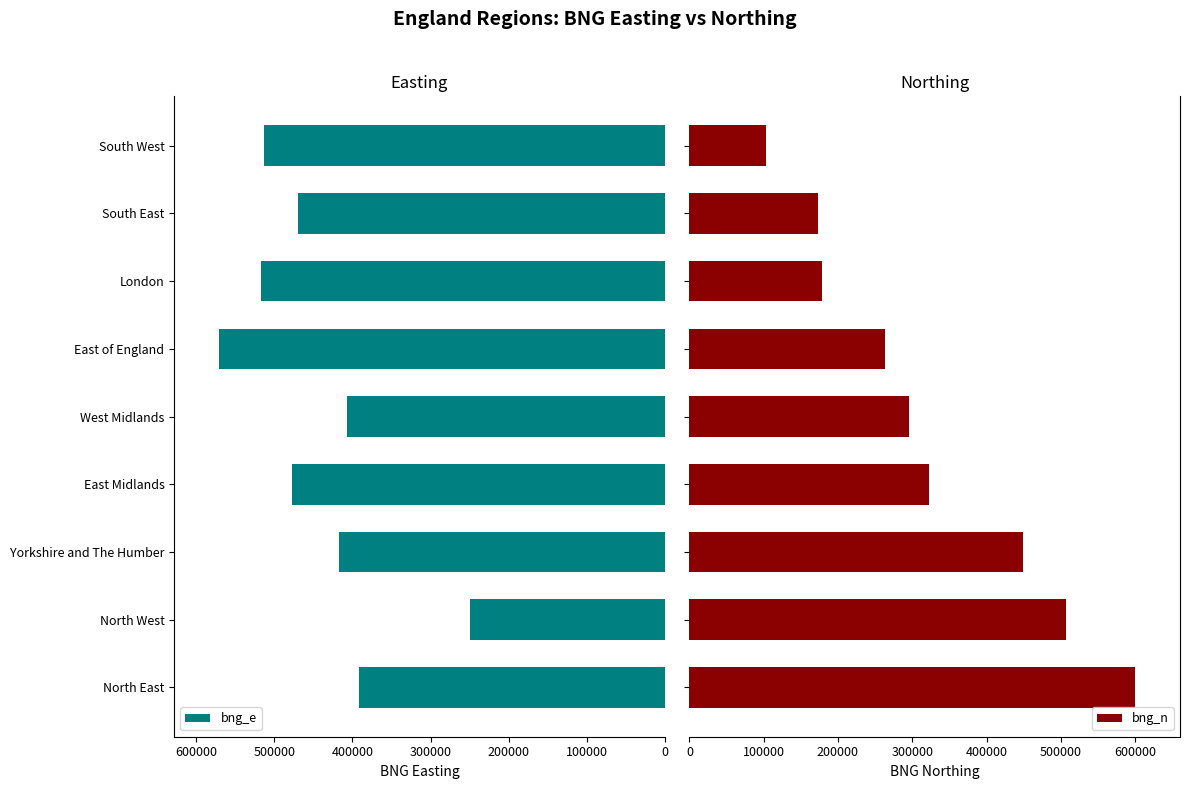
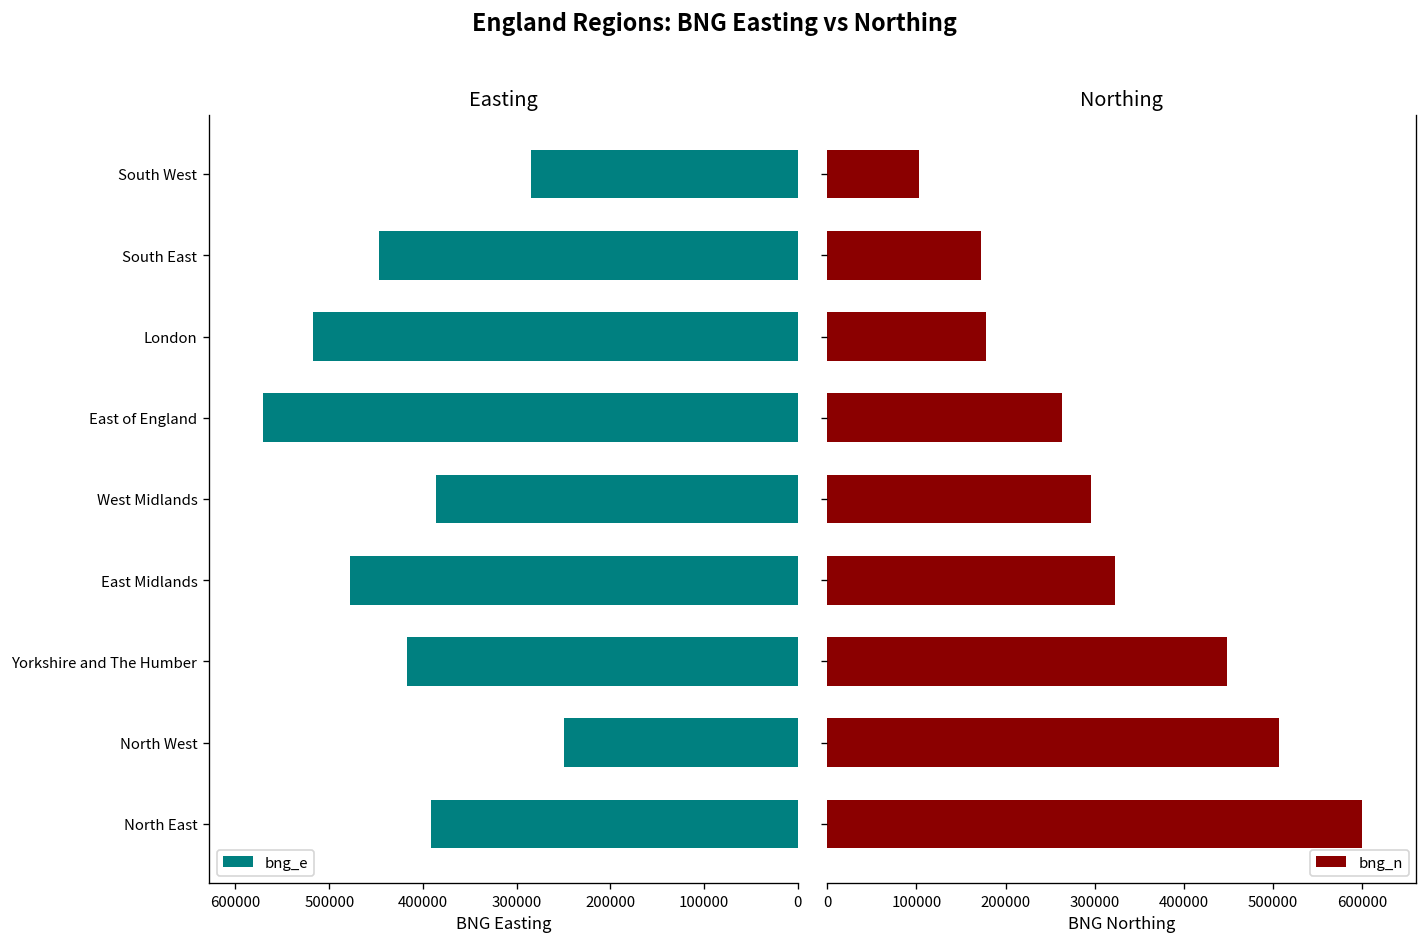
  {
    "Easting": {
-     "South West": 510000,
-     "South East": 470000,
+     "South West": 290000,
+     "South East": 450000,
      "London": 520000,
      "East of England": 570000,
-     "West Midlands": 410000,
+     "West Midlands": 390000,
      "East Midlands": 480000,
      "Yorkshire and The Humber": 420000,
      "North West": 250000,
      "North East": 390000
    }
  }
